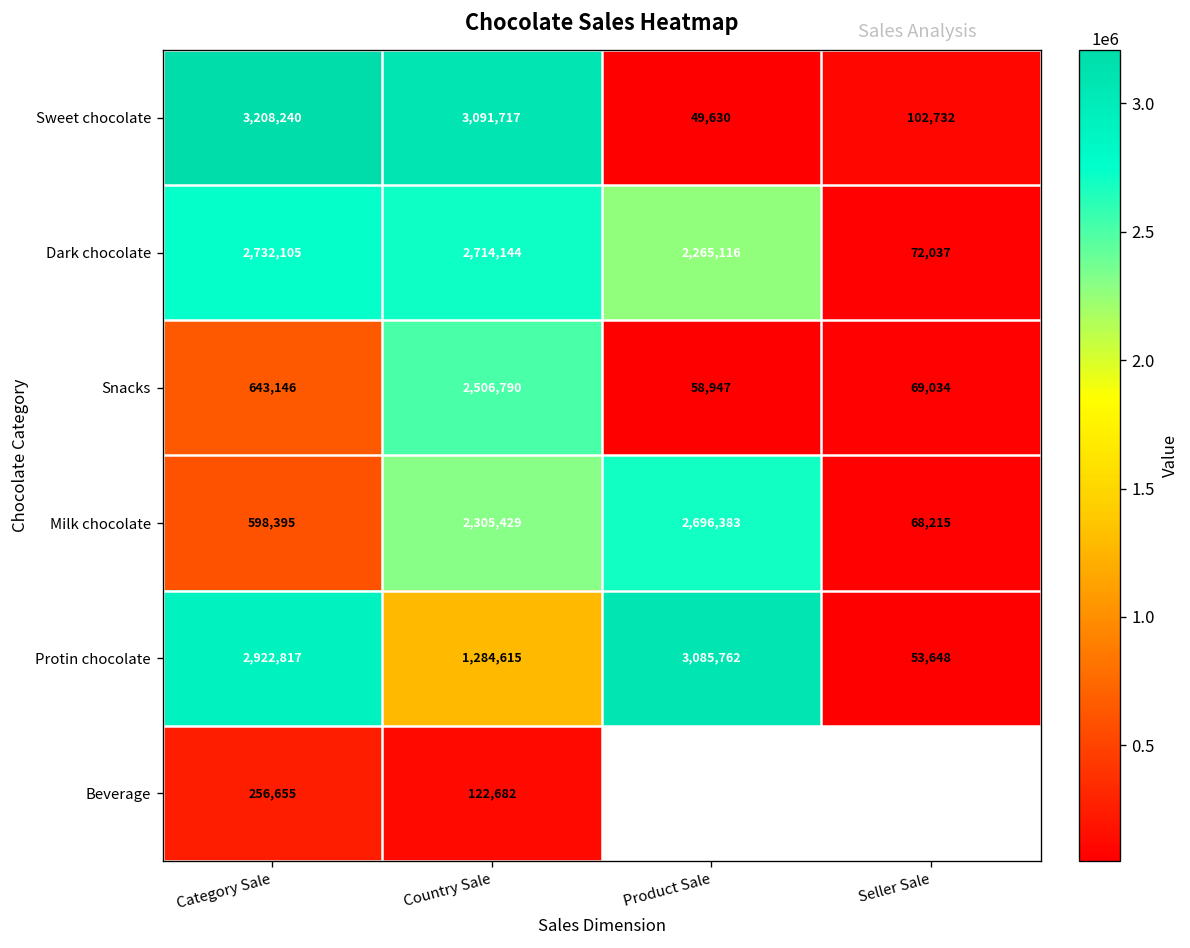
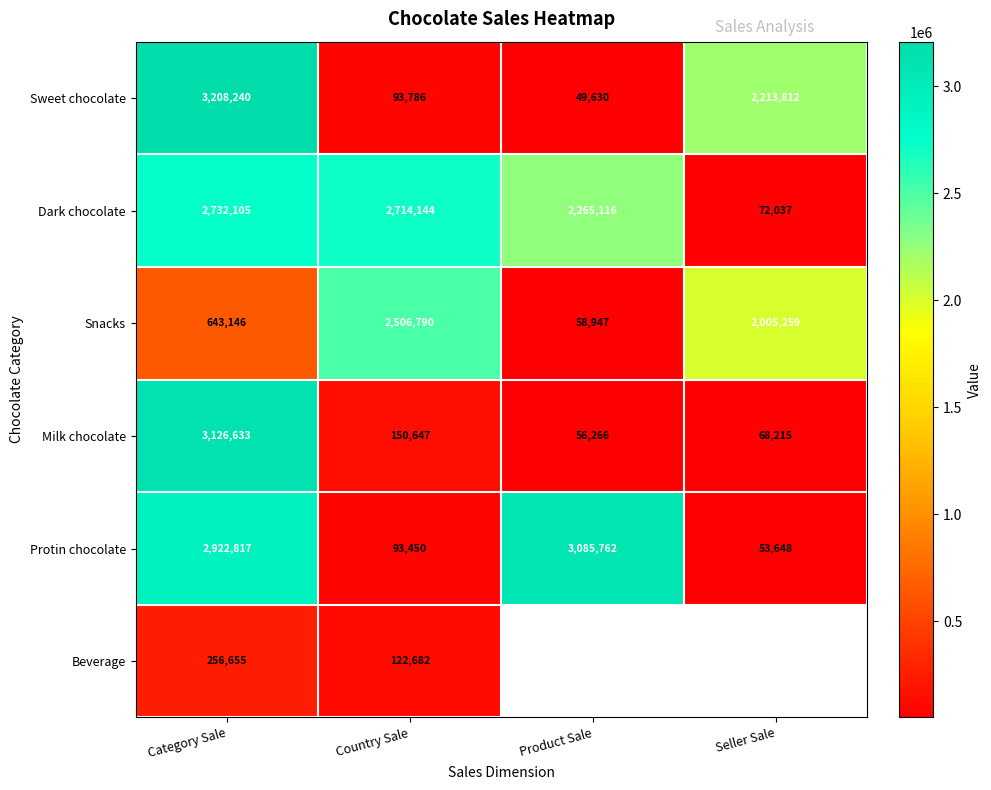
  {
    "Sweet chocolate": {
      "Category Sale": "3,208,240",
-     "Country Sale": "3,091,717",
+     "Country Sale": "93,786",
      "Product Sale": "49,630",
-     "Seller Sale": "102,732"
+     "Seller Sale": "2,213,812"
    },
    "Dark chocolate": {
      "Category Sale": "2,732,105",
      "Country Sale": "2,714,144",
      "Product Sale": "2,265,116",
      "Seller Sale": "72,037"
    },
    "Snacks": {
      "Category Sale": "643,146",
      "Country Sale": "2,506,790",
      "Product Sale": "58,947",
-     "Seller Sale": "69,034"
+     "Seller Sale": "2,005,259"
    },
    "Milk chocolate": {
-     "Category Sale": "598,395",
-     "Country Sale": "2,305,429",
-     "Product Sale": "2,696,383",
+     "Category Sale": "3,126,633",
+     "Country Sale": "150,647",
+     "Product Sale": "56,266",
      "Seller Sale": "68,215"
    },
    "Protin chocolate": {
      "Category Sale": "2,922,817",
-     "Country Sale": "1,284,615",
+     "Country Sale": "93,450",
      "Product Sale": "3,085,762",
      "Seller Sale": "53,648"
    },
    "Beverage": {
      "Category Sale": "256,655",
      "Country Sale": "122,682"
    }
  }
